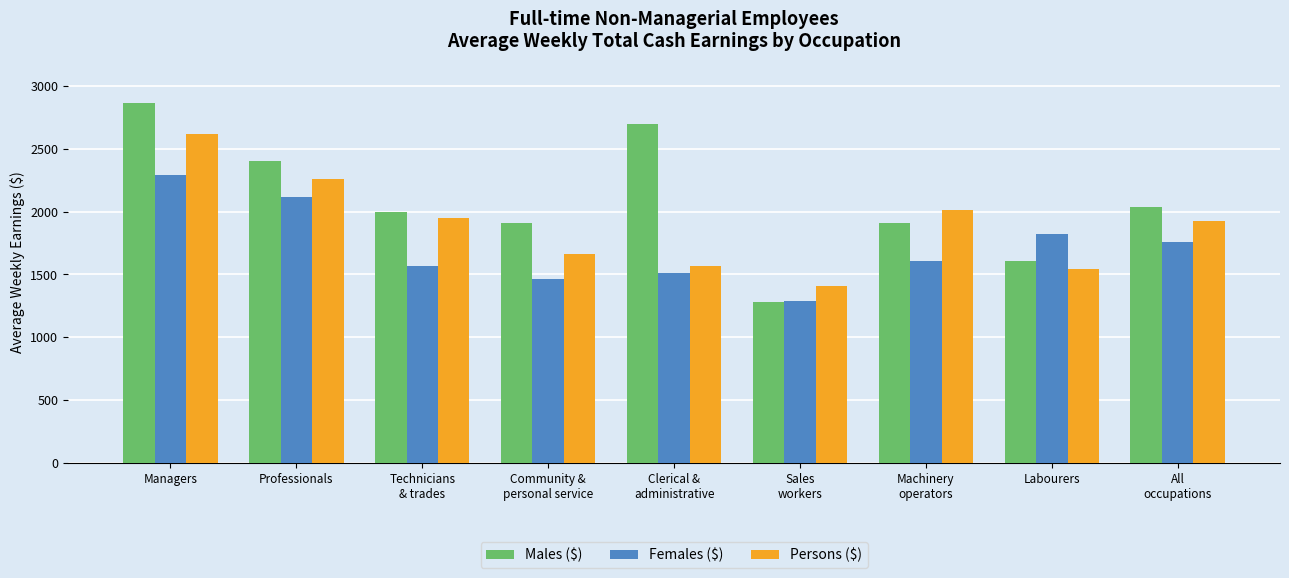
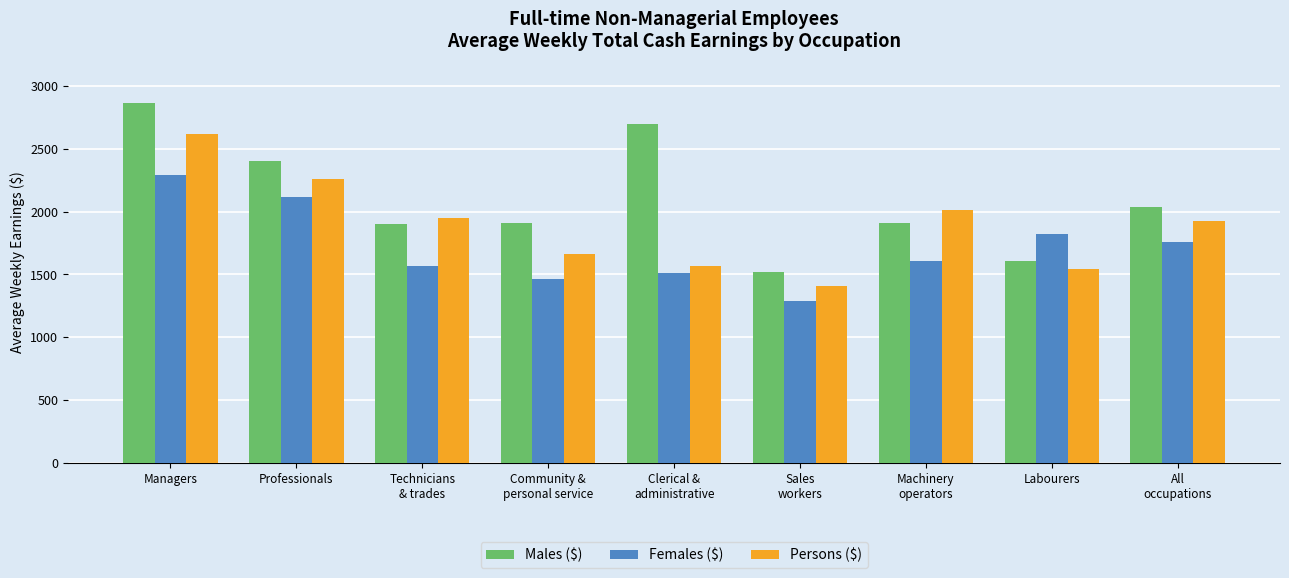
  {
    "Males ($)": {
      "Managers": 2860,
      "Professionals": 2410,
-     "Technicians & trades": 2000,
+     "Technicians & trades": 1900,
      "Community & personal service": 1910,
      "Clerical & administrative": 2700,
-     "Sales workers": 1280,
+     "Sales workers": 1520,
      "Machinery operators": 1910,
      "Labourers": 1600,
      "All occupations": 2040
    },
    "Females ($)": {
      "Managers": 2290,
      "Professionals": 2110,
      "Technicians & trades": 1570,
      "Community & personal service": 1460,
      "Clerical & administrative": 1510,
      "Sales workers": 1290,
      "Machinery operators": 1610,
      "Labourers": 1820,
      "All occupations": 1760
    },
    "Persons ($)": {
      "Managers": 2620,
      "Professionals": 2260,
      "Technicians & trades": 1950,
      "Community & personal service": 1660,
      "Clerical & administrative": 1570,
      "Sales workers": 1400,
      "Machinery operators": 2010,
      "Labourers": 1540,
      "All occupations": 1920
    }
  }
